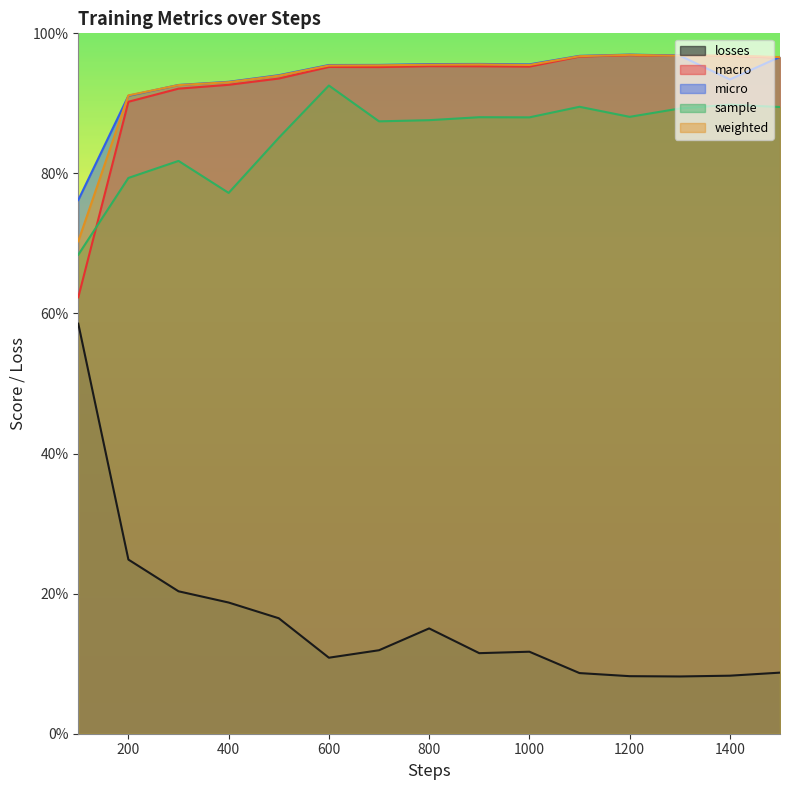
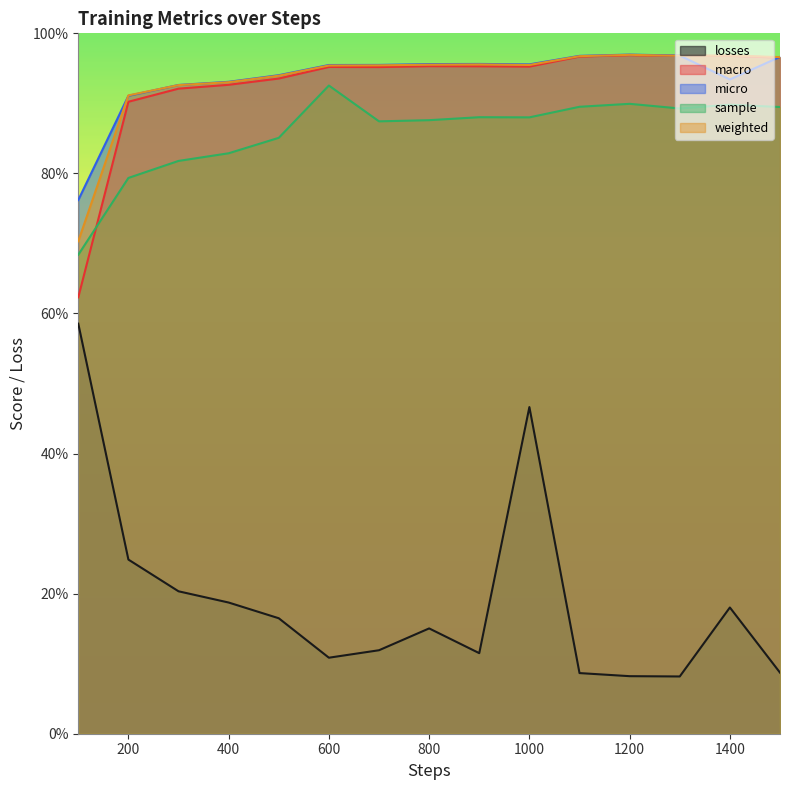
  {
    "losses": {
      "200": "25%",
      "400": "19%",
      "600": "11%",
      "800": "15%",
-     "1000": "12%",
+     "1000": "47%",
      "1200": "8%",
-     "1400": "8%"
+     "1400": "18%"
    },
    "macro": {
      "200": "90%",
      "400": "93%"
    },
    "sample": {
      "200": "79%",
-     "400": "77%",
+     "400": "83%",
      "600": "93%",
      "800": "88%",
      "1000": "88%",
-     "1200": "88%"
+     "1200": "90%"
    }
  }
